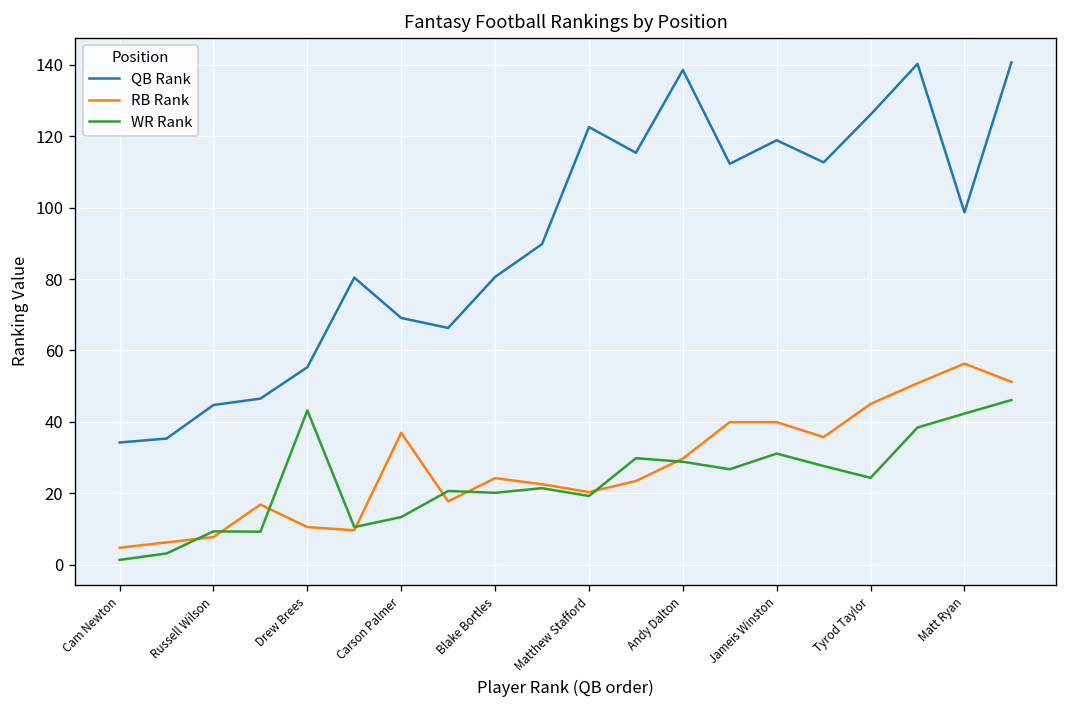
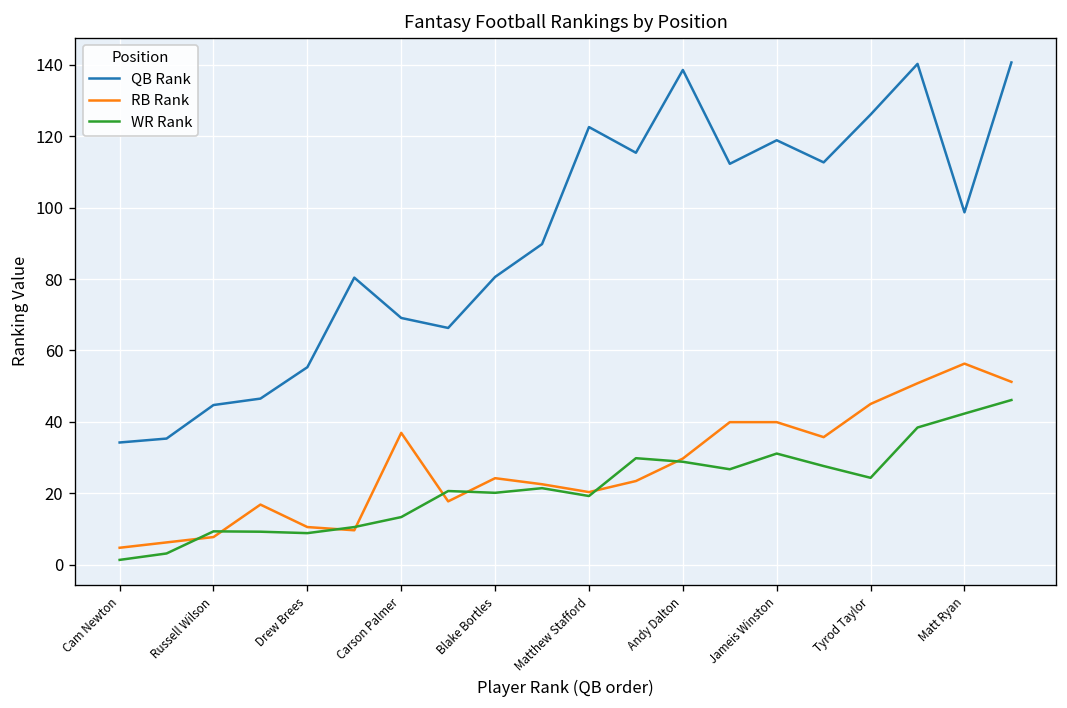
  {
    "QB Rank": {
      "Cam Newton": 34,
      "Russell Wilson": 45,
      "Drew Brees": 55,
      "Carson Palmer": 69,
      "Blake Bortles": 81,
      "Matthew Stafford": 123,
      "Andy Dalton": 139,
      "Jameis Winston": 119,
      "Tyrod Taylor": 126,
      "Matt Ryan": 99
    },
    "RB Rank": {
      "Cam Newton": 5,
      "Russell Wilson": 8,
      "Drew Brees": 11,
      "Carson Palmer": 37,
      "Blake Bortles": 24,
      "Matthew Stafford": 20,
      "Andy Dalton": 30,
      "Jameis Winston": 40,
      "Tyrod Taylor": 45,
      "Matt Ryan": 56
    },
    "WR Rank": {
      "Cam Newton": 1,
      "Russell Wilson": 9,
-     "Drew Brees": 43,
+     "Drew Brees": 9,
      "Carson Palmer": 13,
      "Blake Bortles": 20,
      "Matthew Stafford": 19,
      "Andy Dalton": 29,
      "Jameis Winston": 31,
      "Tyrod Taylor": 24,
      "Matt Ryan": 42
    }
  }
